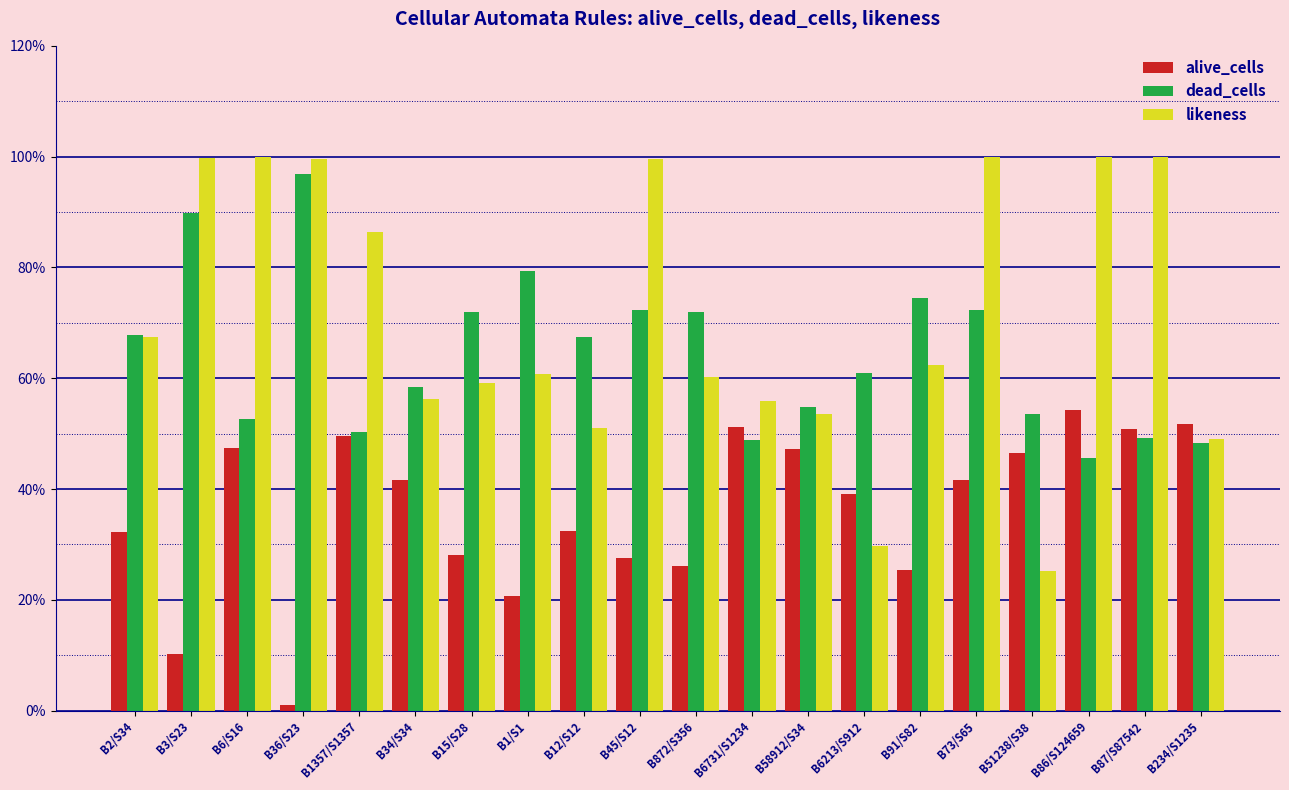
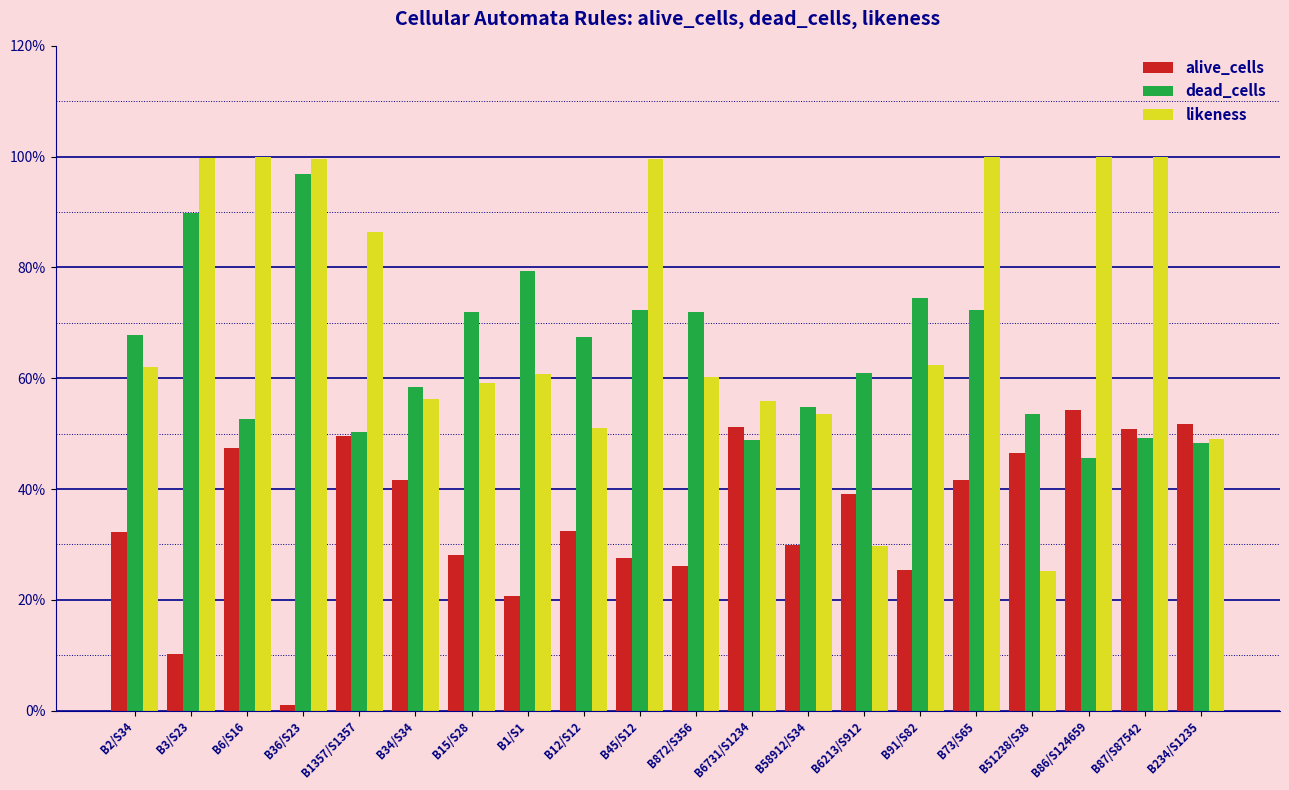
  {
    "alive_cells": {
      "B2/S34": "32%",
      "B3/S23": "10%",
      "B6/S16": "47%",
      "B36/S23": "1%",
      "B1357/S1357": "50%",
      "B34/S34": "42%",
      "B15/S28": "28%",
      "B1/S1": "21%",
      "B12/S12": "32%",
      "B45/S12": "28%",
      "B872/S356": "26%",
      "B6731/S1234": "51%",
-     "B58912/S34": "47%",
+     "B58912/S34": "30%",
      "B6213/S912": "39%",
      "B91/S82": "25%",
      "B73/S65": "42%",
      "B51238/S38": "47%",
      "B86/S124659": "54%",
      "B87/S87542": "51%",
      "B234/S1235": "52%"
    },
    "dead_cells": {
      "B2/S34": "68%",
      "B3/S23": "90%",
      "B6/S16": "53%",
      "B36/S23": "97%",
      "B1357/S1357": "50%",
      "B34/S34": "58%",
      "B15/S28": "72%",
      "B1/S1": "79%",
      "B12/S12": "68%",
      "B45/S12": "72%",
      "B872/S356": "72%",
      "B6731/S1234": "49%",
      "B58912/S34": "55%",
      "B6213/S912": "61%",
      "B91/S82": "75%",
      "B73/S65": "72%",
      "B51238/S38": "53%",
      "B86/S124659": "46%",
      "B87/S87542": "49%",
      "B234/S1235": "48%"
    },
    "likeness": {
-     "B2/S34": "67%",
+     "B2/S34": "62%",
      "B3/S23": "100%",
      "B6/S16": "100%",
      "B36/S23": "100%",
      "B1357/S1357": "86%",
      "B34/S34": "56%",
      "B15/S28": "59%",
      "B1/S1": "61%",
      "B12/S12": "51%",
      "B45/S12": "100%",
      "B872/S356": "60%",
      "B6731/S1234": "56%",
      "B58912/S34": "54%",
      "B6213/S912": "30%",
      "B91/S82": "62%",
      "B73/S65": "100%",
      "B51238/S38": "25%",
      "B86/S124659": "100%",
      "B87/S87542": "100%",
      "B234/S1235": "49%"
    }
  }
